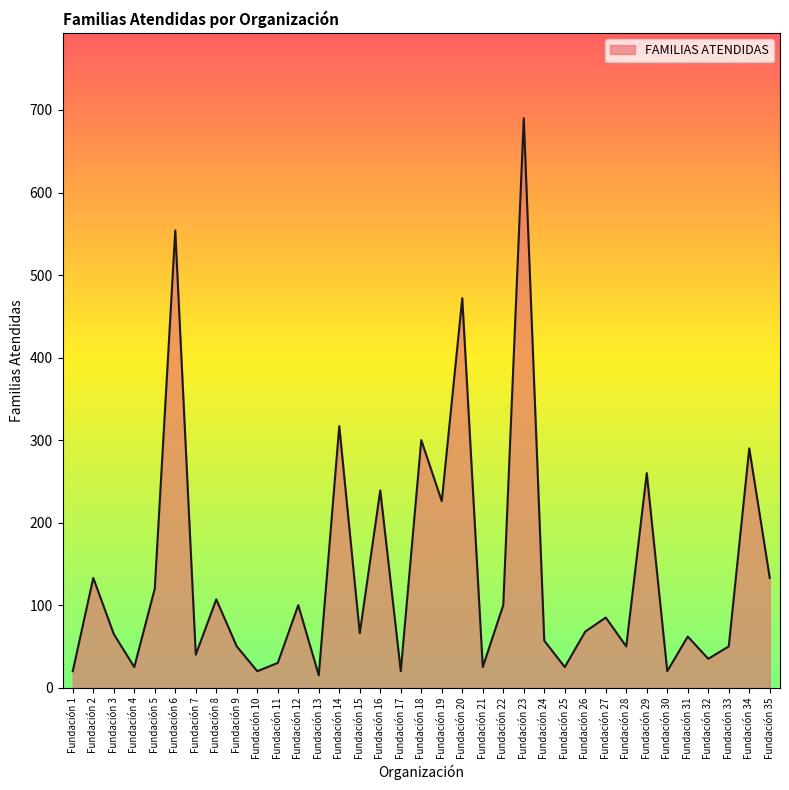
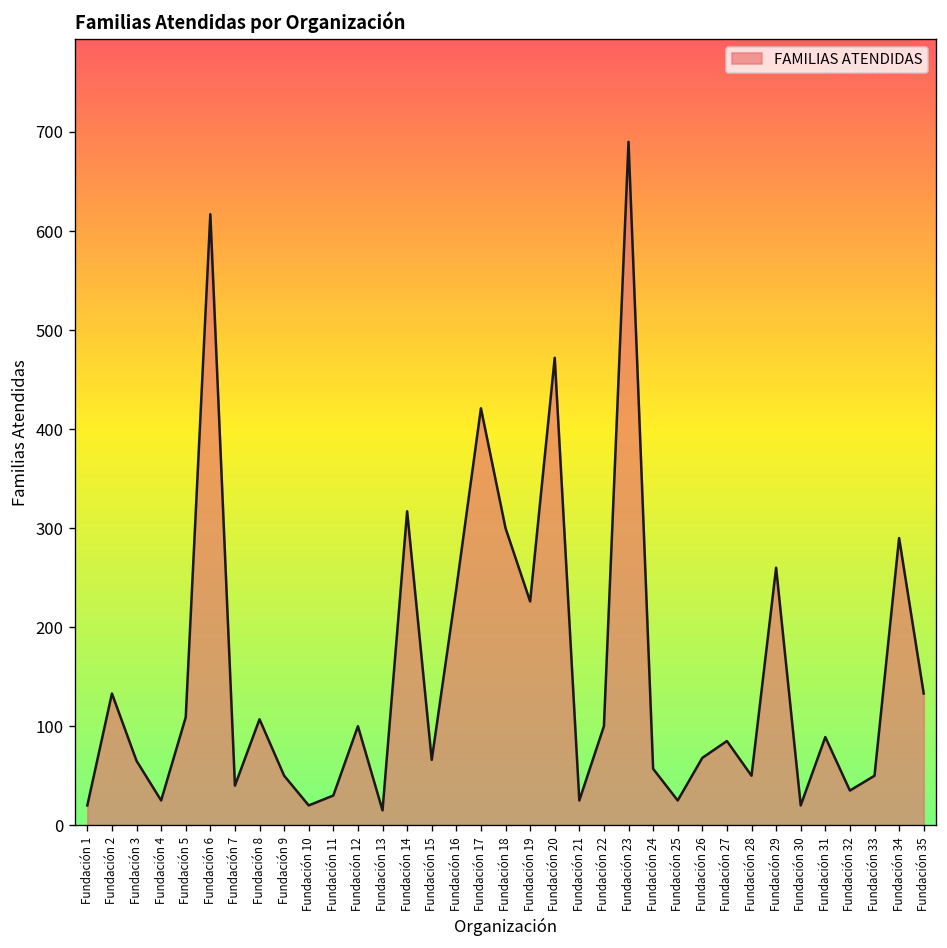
  {
    "Fundación 1": 20,
    "Fundación 2": 130,
    "Fundación 3": 70,
    "Fundación 4": 30,
-   "Fundación 5": 120,
-   "Fundación 6": 550,
+   "Fundación 5": 110,
+   "Fundación 6": 620,
    "Fundación 7": 40,
    "Fundación 8": 110,
    "Fundación 9": 50,
    "Fundación 10": 20,
    "Fundación 11": 30,
    "Fundación 12": 100,
    "Fundación 13": 20,
    "Fundación 14": 320,
    "Fundación 15": 70,
    "Fundación 16": 240,
-   "Fundación 17": 20,
+   "Fundación 17": 420,
    "Fundación 18": 300,
    "Fundación 19": 230,
    "Fundación 20": 470,
    "Fundación 21": 30,
    "Fundación 22": 100,
    "Fundación 23": 690,
    "Fundación 24": 60,
    "Fundación 25": 30,
    "Fundación 26": 70,
    "Fundación 27": 90,
    "Fundación 28": 50,
    "Fundación 29": 260,
    "Fundación 30": 20,
-   "Fundación 31": 60,
+   "Fundación 31": 90,
    "Fundación 32": 40,
    "Fundación 33": 50,
    "Fundación 34": 290,
    "Fundación 35": 130
  }
